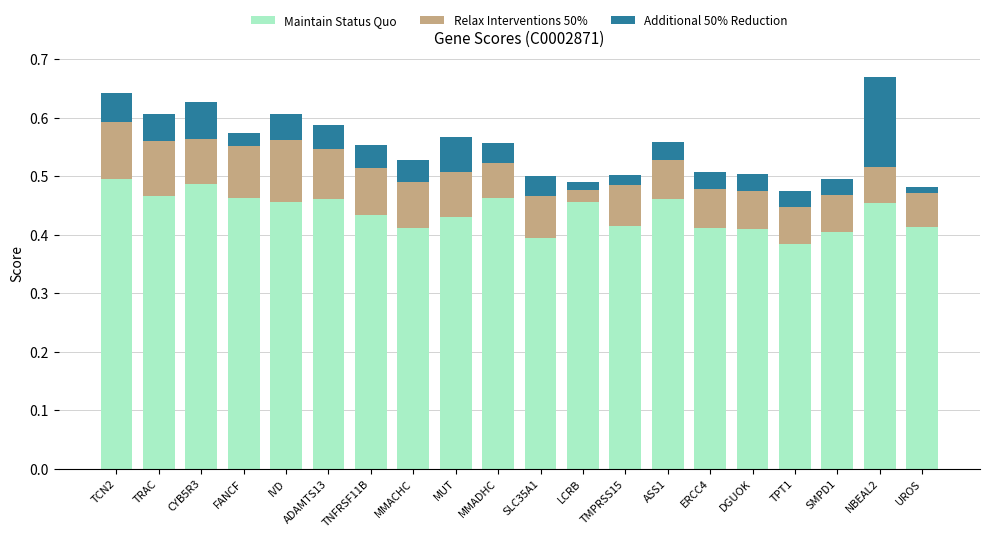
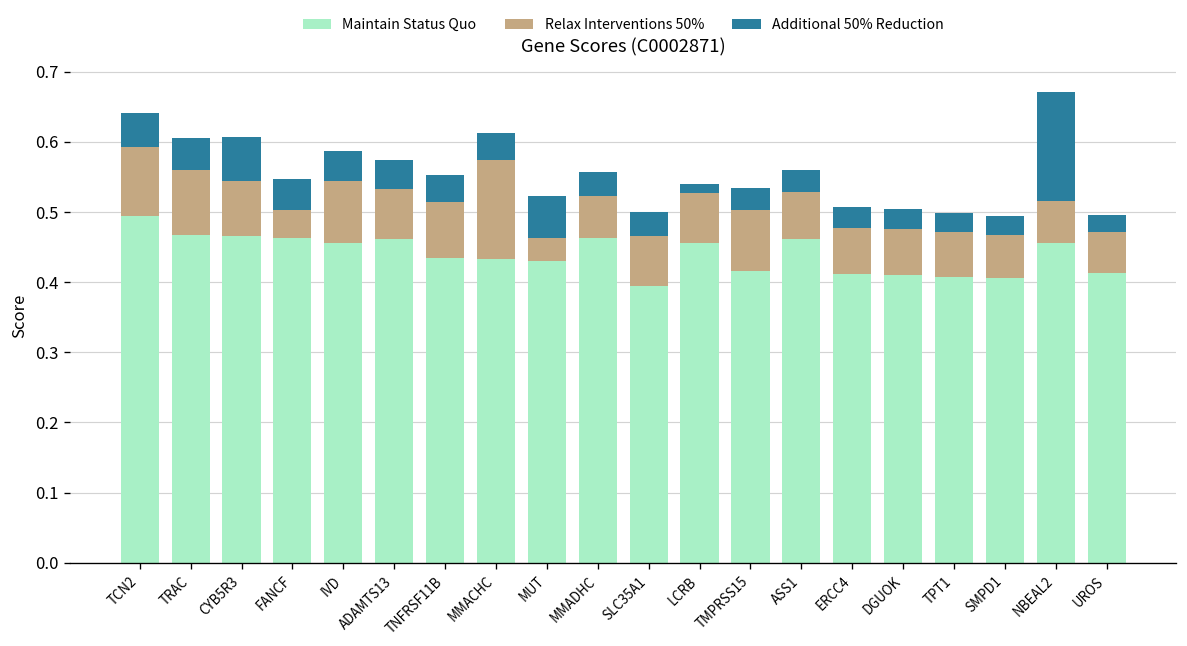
  {
    "Maintain Status Quo": {
      "TCN2": 0.49,
      "TRAC": 0.47,
-     "CYB5R3": 0.49,
+     "CYB5R3": 0.47,
      "FANCF": 0.46,
      "IVD": 0.46,
      "ADAMTS13": 0.46,
      "TNFRSF11B": 0.43,
-     "MMACHC": 0.41,
+     "MMACHC": 0.43,
      "MUT": 0.43,
      "MMADHC": 0.46,
      "SLC35A1": 0.39,
      "LCRB": 0.46,
      "TMPRSS15": 0.42,
      "ASS1": 0.46,
      "ERCC4": 0.41,
      "DGUOK": 0.41,
-     "TPT1": 0.38,
+     "TPT1": 0.41,
      "SMPD1": 0.41,
      "NBEAL2": 0.46,
      "UROS": 0.41
    },
    "Relax Interventions 50%": {
      "TCN2": 0.10,
      "TRAC": 0.09,
      "CYB5R3": 0.08,
-     "FANCF": 0.09,
-     "IVD": 0.11,
-     "ADAMTS13": 0.08,
+     "FANCF": 0.04,
+     "IVD": 0.09,
+     "ADAMTS13": 0.07,
      "TNFRSF11B": 0.08,
-     "MMACHC": 0.08,
-     "MUT": 0.08,
+     "MMACHC": 0.14,
+     "MUT": 0.03,
      "MMADHC": 0.06,
      "SLC35A1": 0.07,
-     "LCRB": 0.02,
-     "TMPRSS15": 0.07,
+     "LCRB": 0.07,
+     "TMPRSS15": 0.09,
      "ASS1": 0.07,
      "ERCC4": 0.07,
      "DGUOK": 0.06,
      "TPT1": 0.06,
      "SMPD1": 0.06,
      "NBEAL2": 0.06,
      "UROS": 0.06
    },
    "Additional 50% Reduction": {
      "TCN2": 0.05,
      "TRAC": 0.05,
      "CYB5R3": 0.06,
-     "FANCF": 0.02,
+     "FANCF": 0.04,
      "IVD": 0.04,
      "ADAMTS13": 0.04,
      "TNFRSF11B": 0.04,
      "MMACHC": 0.04,
      "MUT": 0.06,
      "MMADHC": 0.04,
      "SLC35A1": 0.03,
      "LCRB": 0.01,
-     "TMPRSS15": 0.02,
+     "TMPRSS15": 0.03,
      "ASS1": 0.03,
      "ERCC4": 0.03,
      "DGUOK": 0.03,
      "TPT1": 0.03,
      "SMPD1": 0.03,
      "NBEAL2": 0.16,
-     "UROS": 0.01
+     "UROS": 0.03
    }
  }
